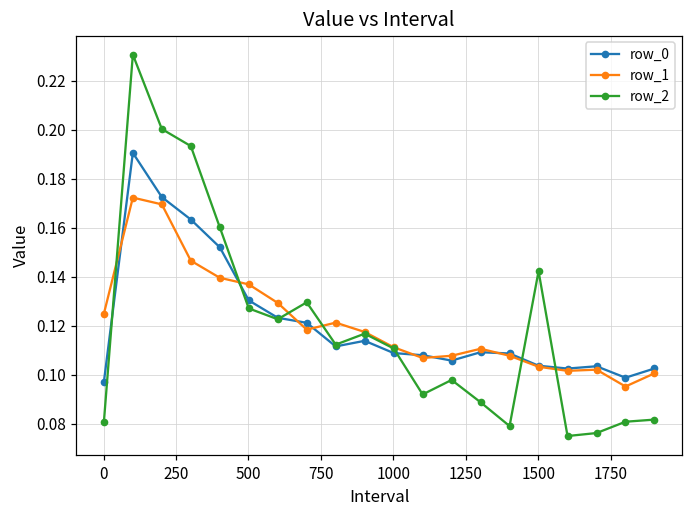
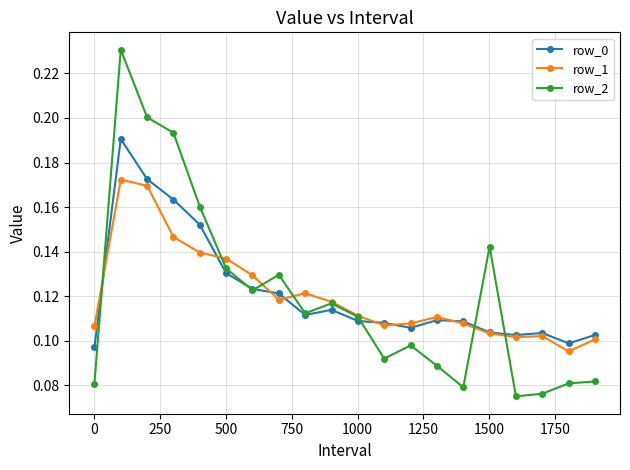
  {
    "row_0": {
      "0": 0.097,
      "500": 0.130,
      "1000": 0.109
    },
    "row_1": {
-     "0": 0.125,
+     "0": 0.106,
      "500": 0.137
    },
    "row_2": {
      "0": 0.081,
-     "500": 0.127,
+     "500": 0.132,
      "1500": 0.142
    }
  }
